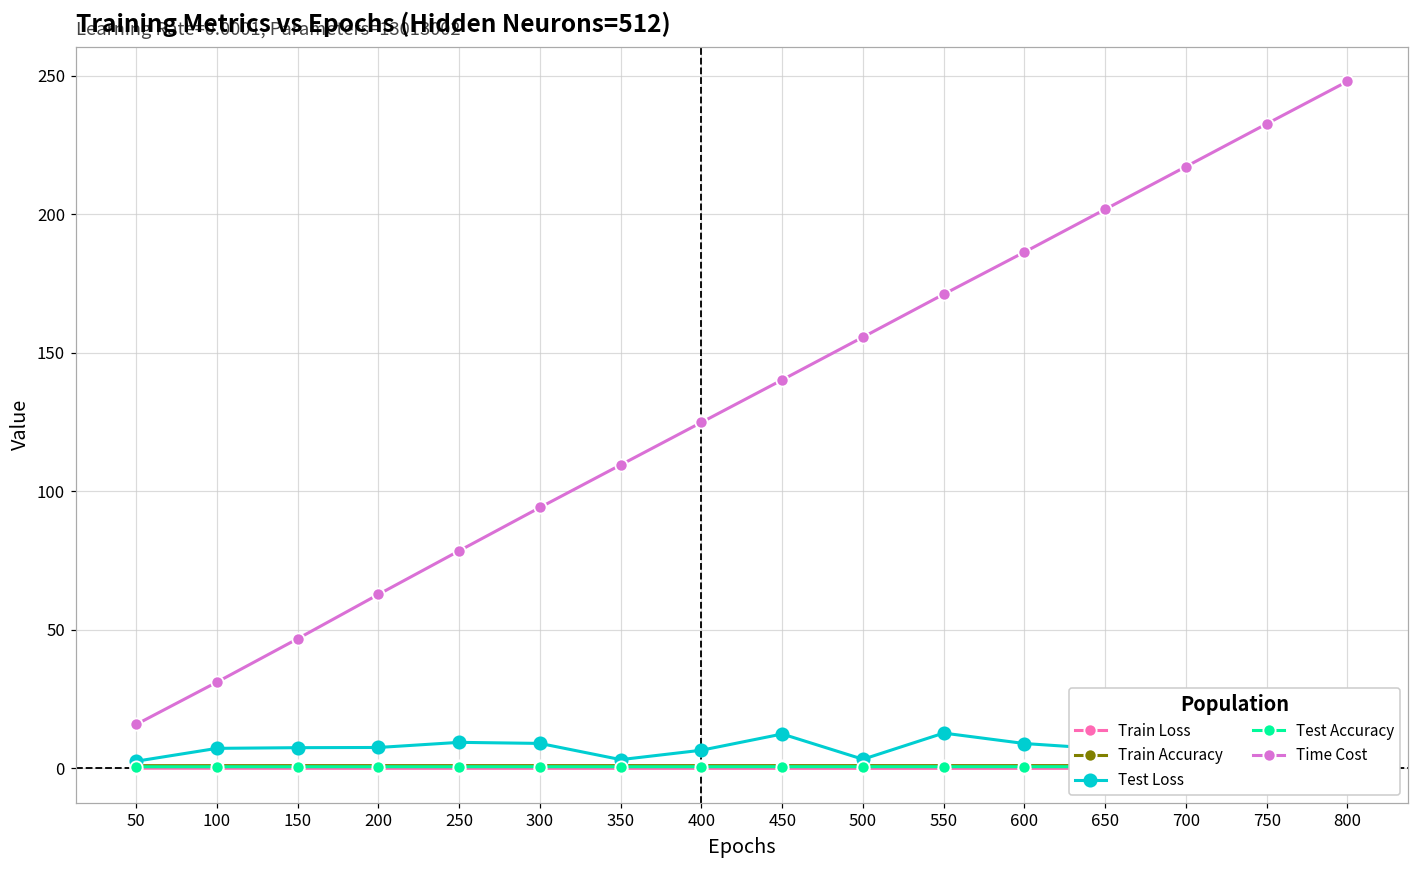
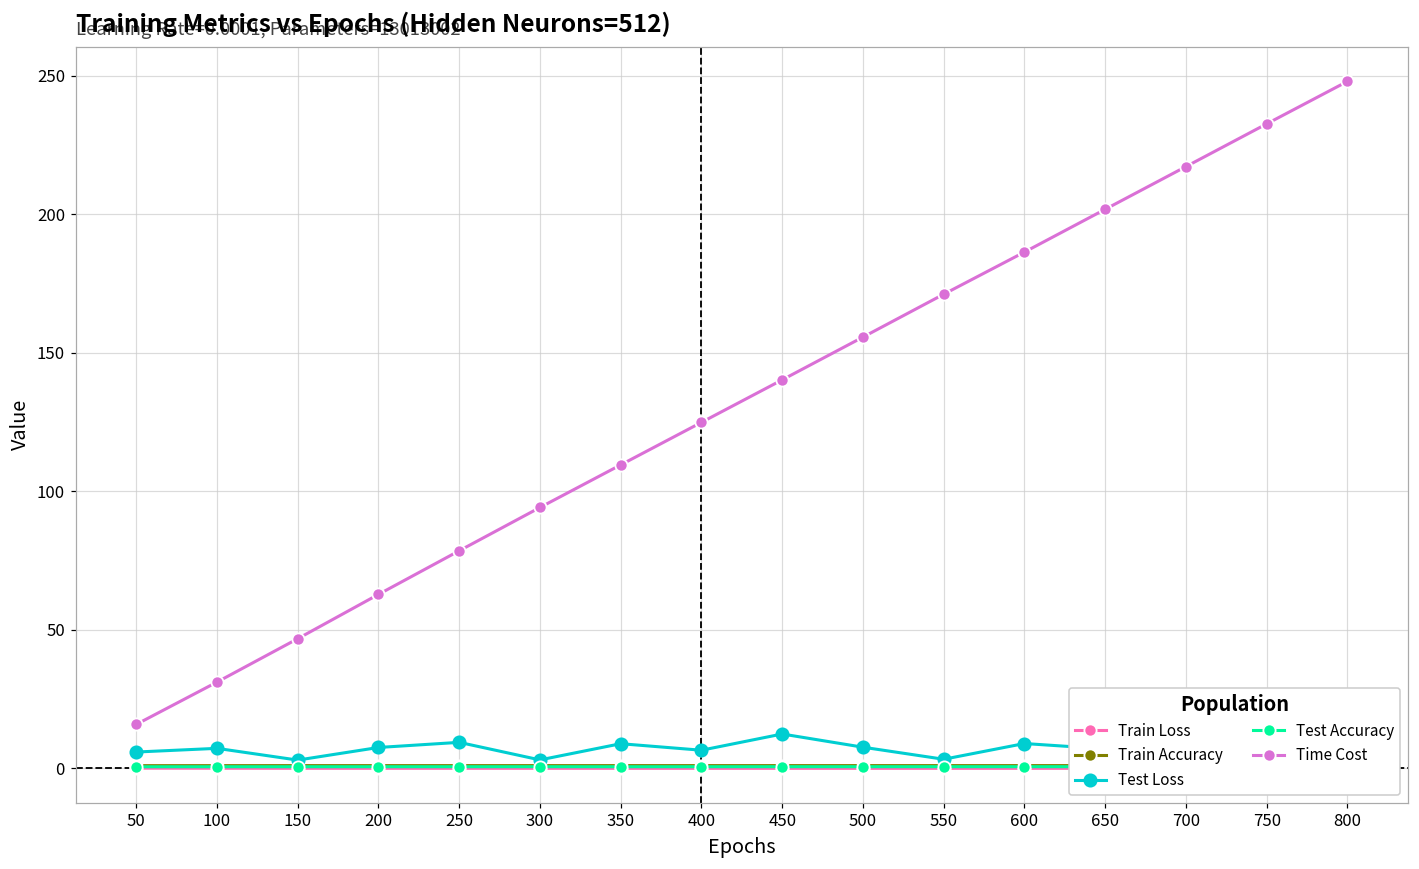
  {
    "Test Loss": {
-     "50": 3,
+     "50": 6,
      "100": 7,
-     "150": 7,
+     "150": 3,
      "200": 8,
      "250": 9,
-     "300": 9,
-     "350": 3,
+     "300": 3,
+     "350": 9,
      "400": 7,
      "450": 12,
-     "500": 3,
-     "550": 13,
+     "500": 8,
+     "550": 3,
      "600": 9
    }
  }
